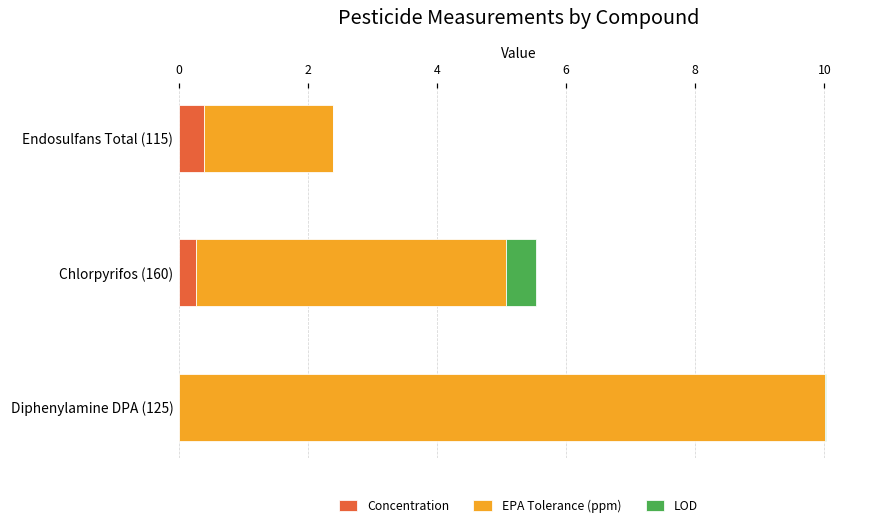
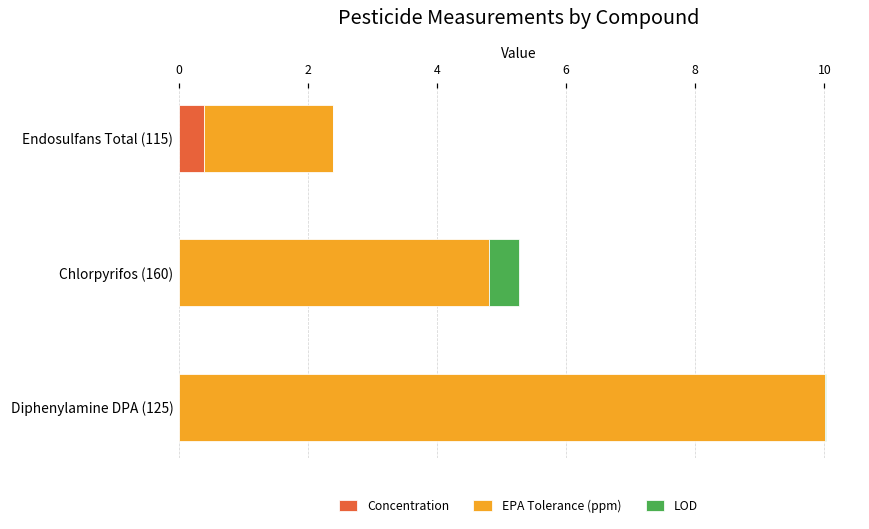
  {
    "Concentration": {
      "Endosulfans Total (115)": 0.4,
-     "Chlorpyrifos (160)": 0.3
+     "Chlorpyrifos (160)": 0.0
    },
    "EPA Tolerance (ppm)": {
      "Endosulfans Total (115)": 2.0,
      "Chlorpyrifos (160)": 4.8,
      "Diphenylamine DPA (125)": 10.0
    },
    "LOD": {
      "Chlorpyrifos (160)": 0.5
    }
  }
